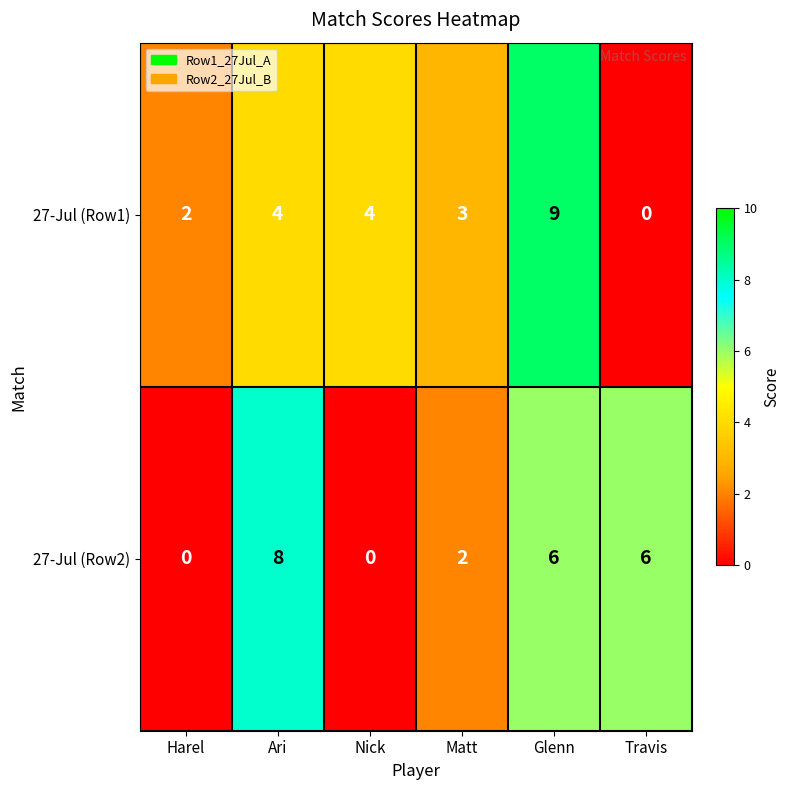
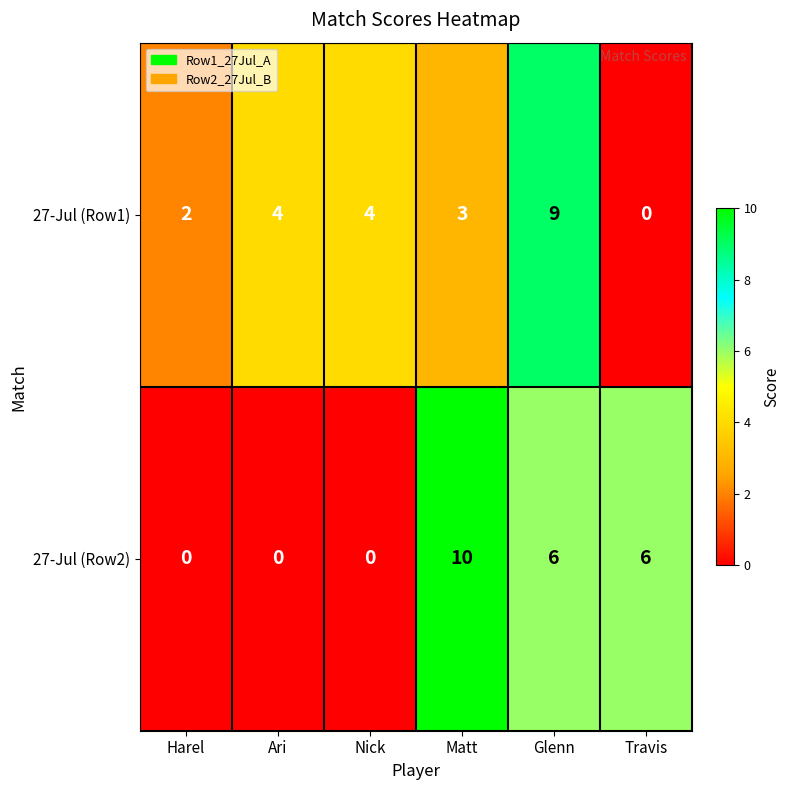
  {
    "27-Jul (Row1)": {
      "Harel": 2,
      "Ari": 4,
      "Nick": 4,
      "Matt": 3,
      "Glenn": 9
    },
    "27-Jul (Row2)": {
      "Harel": 0,
-     "Ari": 8,
+     "Ari": 0,
      "Nick": 0,
-     "Matt": 2,
+     "Matt": 10,
      "Glenn": 6,
      "Travis": 6
    }
  }
